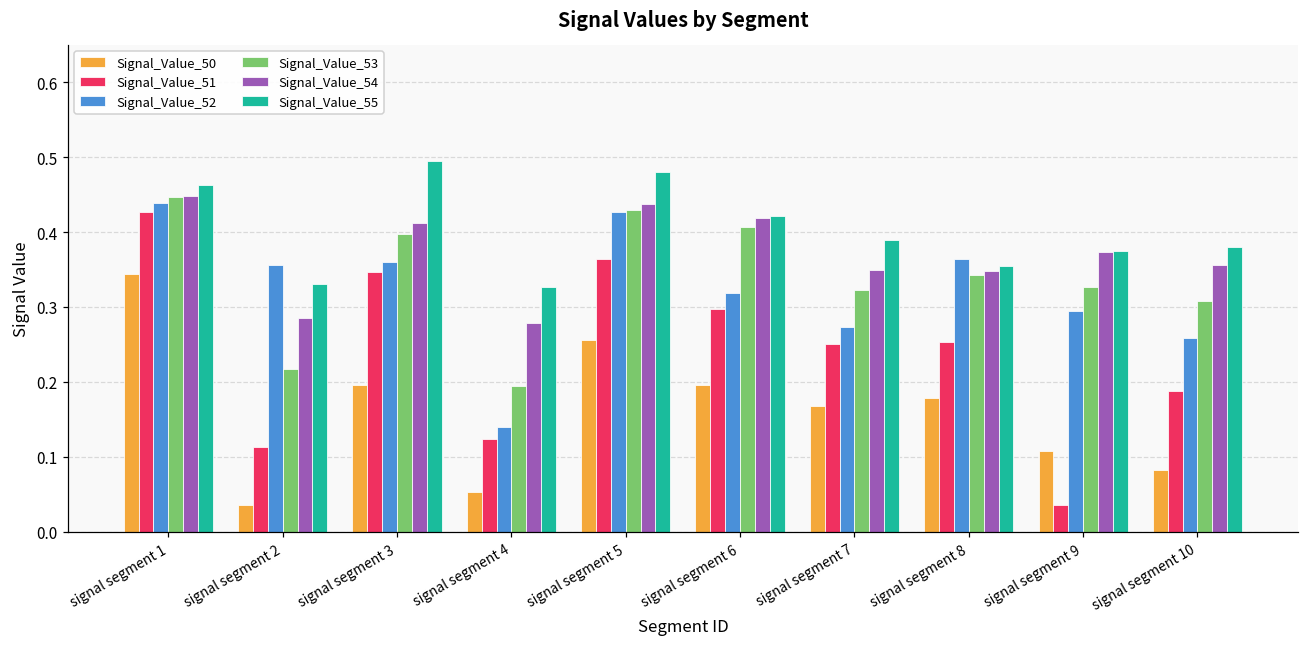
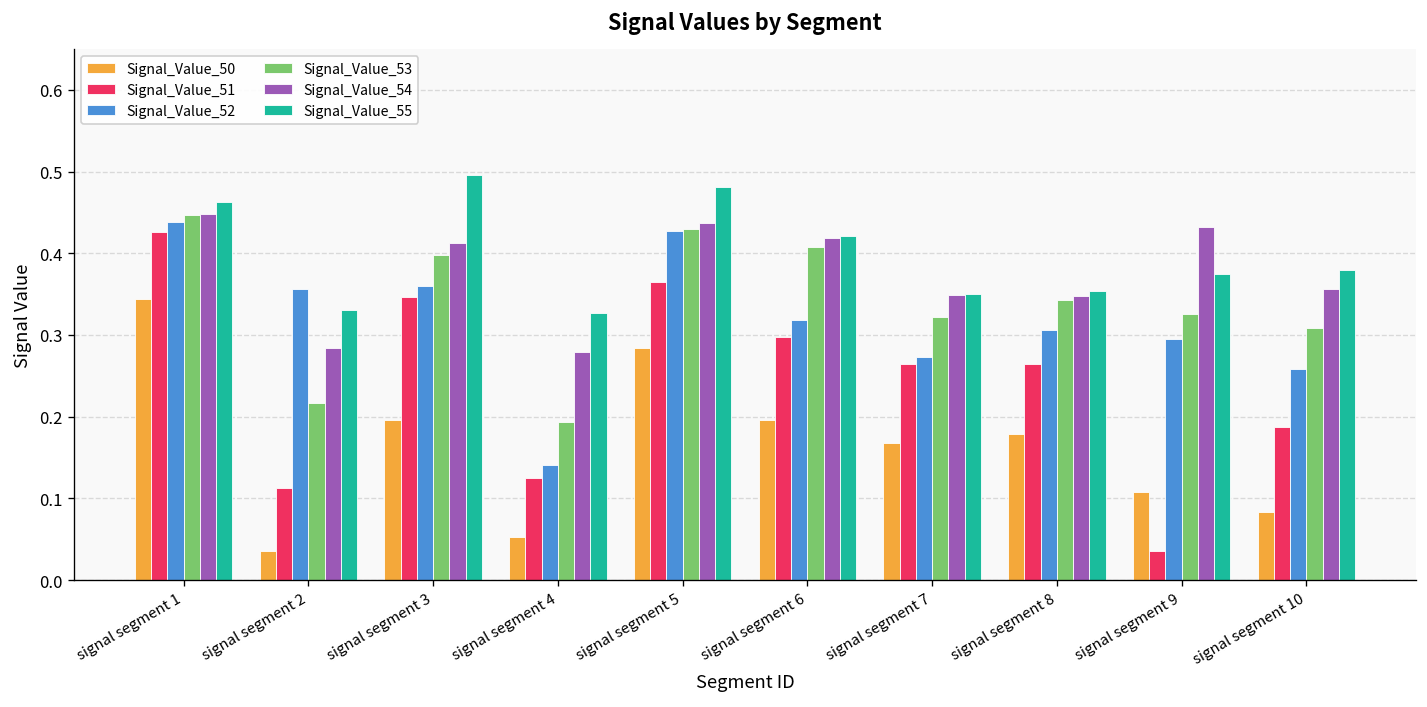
  {
    "Signal_Value_50": {
      "signal segment 1": 0.34,
      "signal segment 2": 0.04,
      "signal segment 3": 0.20,
      "signal segment 4": 0.05,
-     "signal segment 5": 0.26,
+     "signal segment 5": 0.28,
      "signal segment 6": 0.20,
      "signal segment 7": 0.17,
      "signal segment 8": 0.18,
      "signal segment 9": 0.11,
      "signal segment 10": 0.08
    },
    "Signal_Value_51": {
      "signal segment 1": 0.43,
      "signal segment 2": 0.11,
      "signal segment 3": 0.35,
      "signal segment 4": 0.12,
      "signal segment 5": 0.36,
      "signal segment 6": 0.30,
-     "signal segment 7": 0.25,
-     "signal segment 8": 0.25,
+     "signal segment 7": 0.26,
+     "signal segment 8": 0.26,
      "signal segment 9": 0.04,
      "signal segment 10": 0.19
    },
    "Signal_Value_52": {
      "signal segment 1": 0.44,
      "signal segment 2": 0.36,
      "signal segment 3": 0.36,
      "signal segment 4": 0.14,
      "signal segment 5": 0.43,
      "signal segment 6": 0.32,
      "signal segment 7": 0.27,
-     "signal segment 8": 0.36,
+     "signal segment 8": 0.31,
      "signal segment 9": 0.30,
      "signal segment 10": 0.26
    },
    "Signal_Value_53": {
      "signal segment 1": 0.45,
      "signal segment 2": 0.22,
      "signal segment 3": 0.40,
      "signal segment 4": 0.19,
      "signal segment 5": 0.43,
      "signal segment 6": 0.41,
      "signal segment 7": 0.32,
      "signal segment 8": 0.34,
      "signal segment 9": 0.33,
      "signal segment 10": 0.31
    },
    "Signal_Value_54": {
      "signal segment 1": 0.45,
      "signal segment 2": 0.28,
      "signal segment 3": 0.41,
      "signal segment 4": 0.28,
      "signal segment 5": 0.44,
      "signal segment 6": 0.42,
      "signal segment 7": 0.35,
      "signal segment 8": 0.35,
-     "signal segment 9": 0.37,
+     "signal segment 9": 0.43,
      "signal segment 10": 0.36
    },
    "Signal_Value_55": {
      "signal segment 1": 0.46,
      "signal segment 2": 0.33,
      "signal segment 3": 0.50,
      "signal segment 4": 0.33,
      "signal segment 5": 0.48,
      "signal segment 6": 0.42,
-     "signal segment 7": 0.39,
+     "signal segment 7": 0.35,
      "signal segment 8": 0.35,
      "signal segment 9": 0.37,
      "signal segment 10": 0.38
    }
  }
